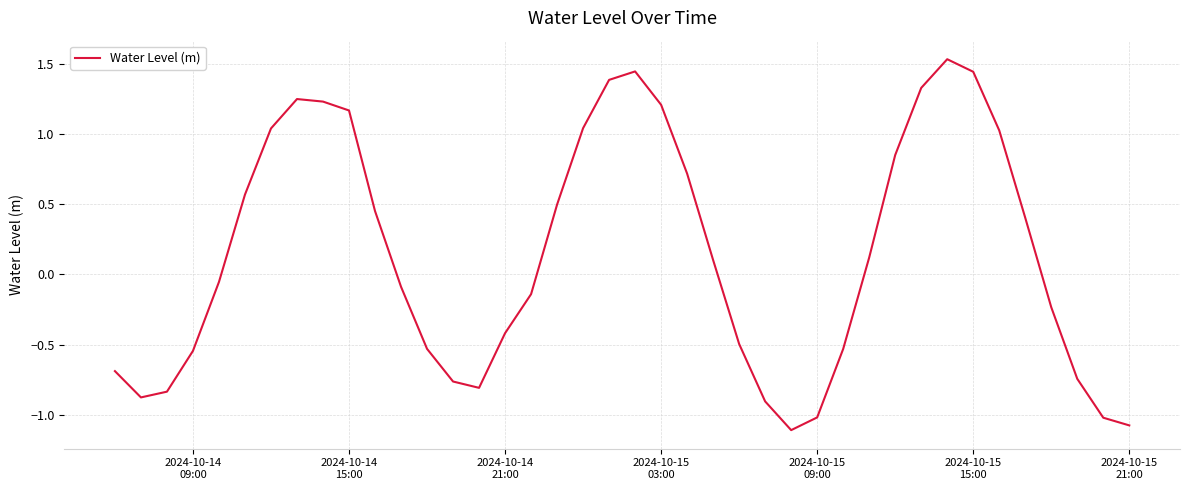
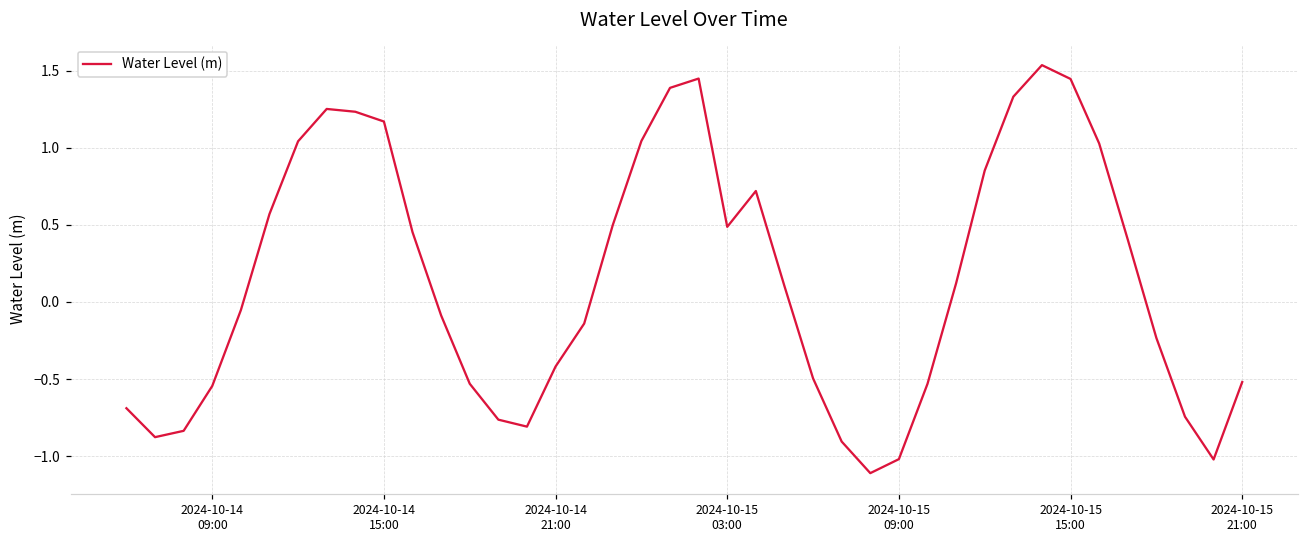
  {
    "2024-10-14 09:00": -0.55,
    "2024-10-14 15:00": 1.17,
    "2024-10-14 21:00": -0.42,
-   "2024-10-15 03:00": 1.21,
+   "2024-10-15 03:00": 0.49,
    "2024-10-15 09:00": -1.02,
    "2024-10-15 15:00": 1.45,
-   "2024-10-15 21:00": -1.08
+   "2024-10-15 21:00": -0.52
  }
